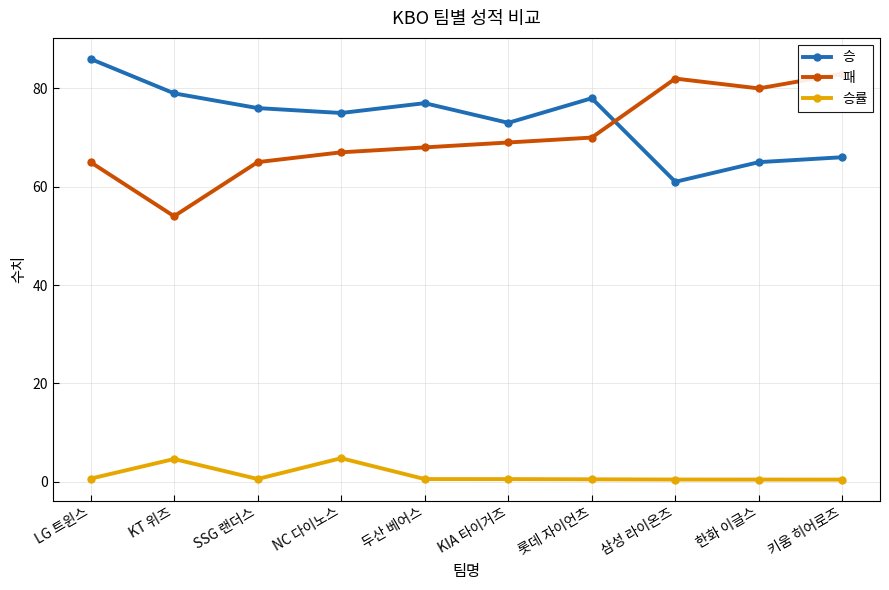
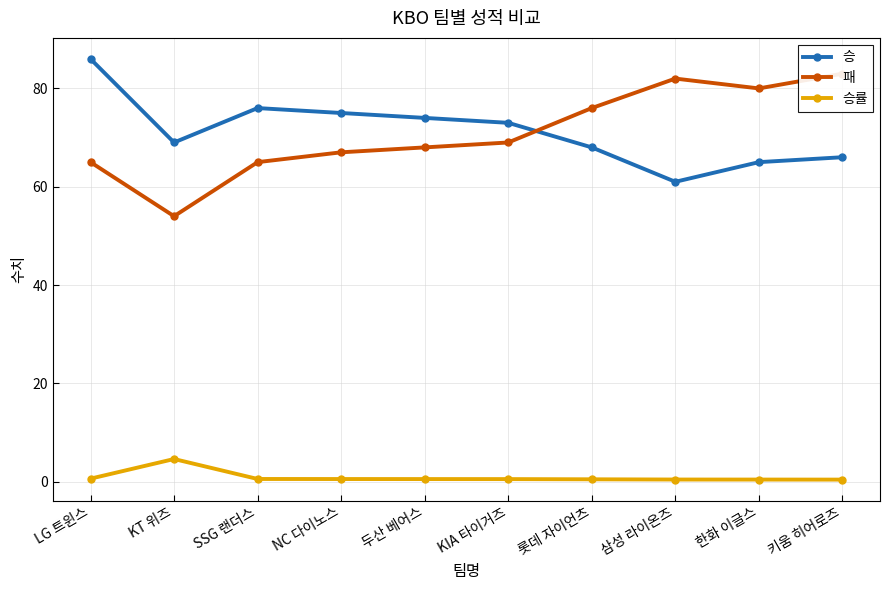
  {
    "승": {
      "LG 트윈스": 86,
-     "KT 위즈": 79,
+     "KT 위즈": 69,
      "SSG 랜더스": 76,
      "NC 다이노스": 75,
-     "두산 베어스": 77,
+     "두산 베어스": 74,
      "KIA 타이거즈": 73,
-     "롯데 자이언츠": 78,
+     "롯데 자이언츠": 68,
      "삼성 라이온즈": 61,
      "한화 이글스": 65,
      "키움 히어로즈": 66
    },
    "패": {
      "LG 트윈스": 65,
      "KT 위즈": 54,
      "SSG 랜더스": 65,
      "NC 다이노스": 67,
      "두산 베어스": 68,
      "KIA 타이거즈": 69,
-     "롯데 자이언츠": 70,
+     "롯데 자이언츠": 76,
      "삼성 라이온즈": 82,
      "한화 이글스": 80
    },
    "승률": {
      "LG 트윈스": 1,
      "KT 위즈": 5,
      "SSG 랜더스": 1,
-     "NC 다이노스": 5,
+     "NC 다이노스": 1,
      "두산 베어스": 1,
      "KIA 타이거즈": 1,
      "롯데 자이언츠": 0,
      "삼성 라이온즈": 0,
      "한화 이글스": 0,
      "키움 히어로즈": 0
    }
  }
